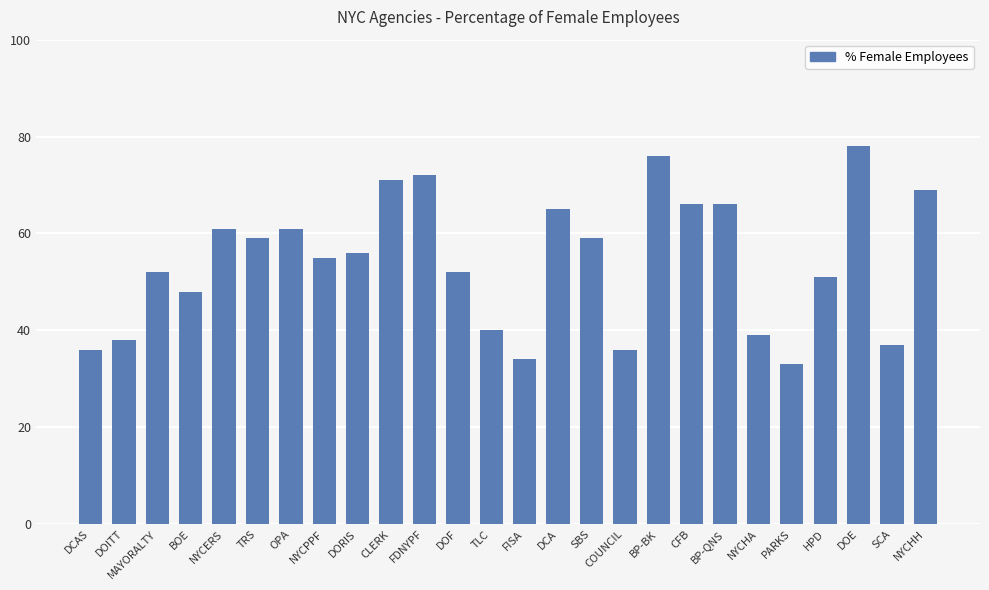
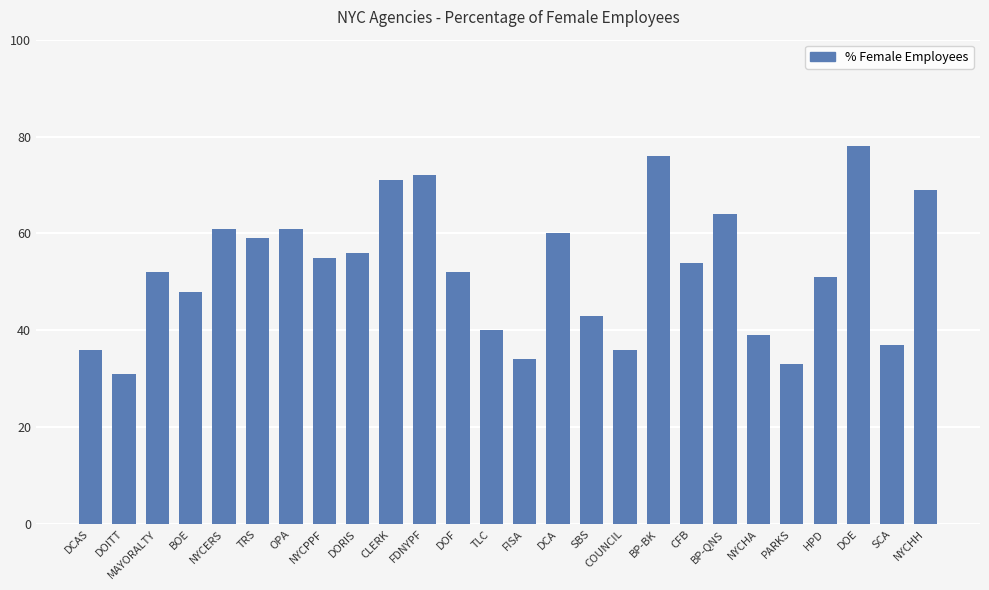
  {
    "DCAS": 36,
-   "DOITT": 38,
+   "DOITT": 31,
    "MAYORALTY": 52,
    "BOE": 48,
    "NYCERS": 61,
    "TRS": 59,
    "OPA": 61,
    "NYCPPF": 55,
    "DORIS": 56,
    "CLERK": 71,
    "FDNYPF": 72,
    "DOF": 52,
    "TLC": 40,
    "FISA": 34,
-   "DCA": 65,
-   "SBS": 59,
+   "DCA": 60,
+   "SBS": 43,
    "COUNCIL": 36,
    "BP-BK": 76,
-   "CFB": 66,
-   "BP-QNS": 66,
+   "CFB": 54,
+   "BP-QNS": 64,
    "NYCHA": 39,
    "PARKS": 33,
    "HPD": 51,
    "DOE": 78,
    "SCA": 37,
    "NYCHH": 69
  }
